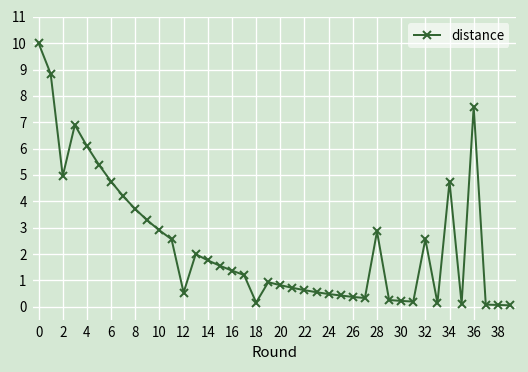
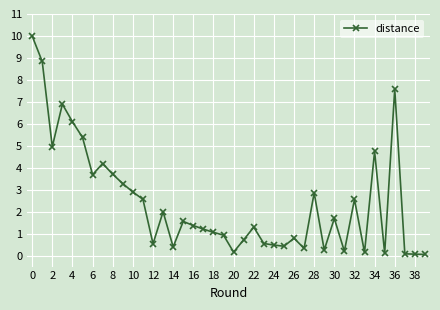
  {
    "0": 10.0,
    "2": 5.0,
    "4": 6.1,
-   "6": 4.7,
+   "6": 3.7,
    "8": 3.7,
    "10": 2.9,
    "12": 0.5,
-   "14": 1.8,
+   "14": 0.4,
    "16": 1.4,
-   "18": 0.2,
-   "20": 0.8,
-   "22": 0.6,
+   "18": 1.1,
+   "20": 0.2,
+   "22": 1.3,
    "24": 0.5,
-   "26": 0.4,
+   "26": 0.8,
    "28": 2.9,
-   "30": 0.2,
+   "30": 1.7,
    "32": 2.6,
    "34": 4.8,
    "36": 7.6,
    "38": 0.1
  }
